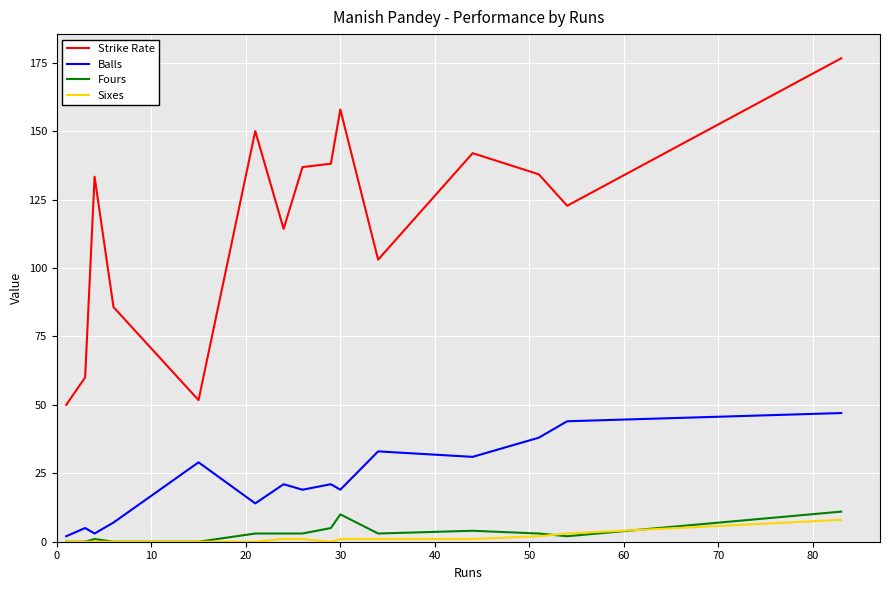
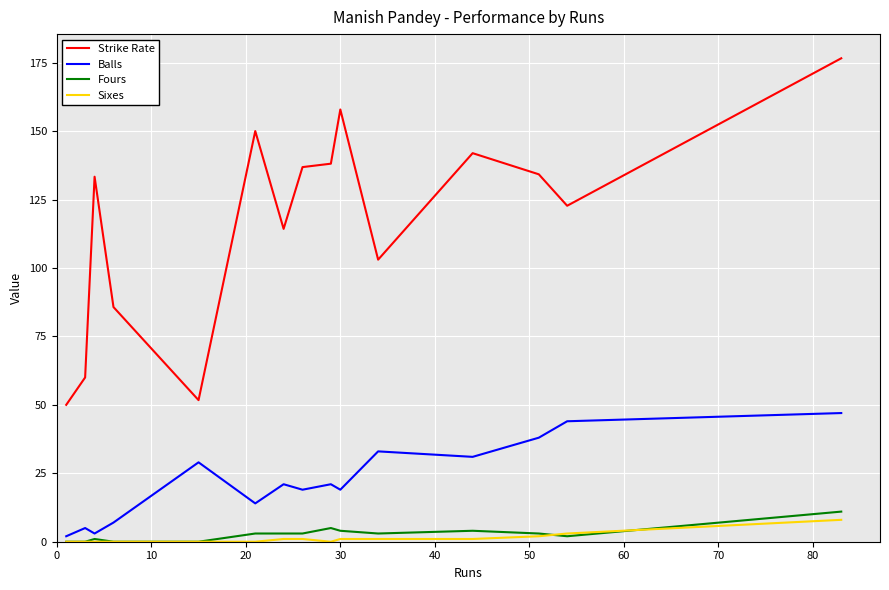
  {
    "Strike Rate": {
      "30": 158
    },
    "Balls": {
      "30": 19
    },
    "Fours": {
-     "30": 10
+     "30": 4
    },
    "Sixes": {
      "30": 1
    }
  }
